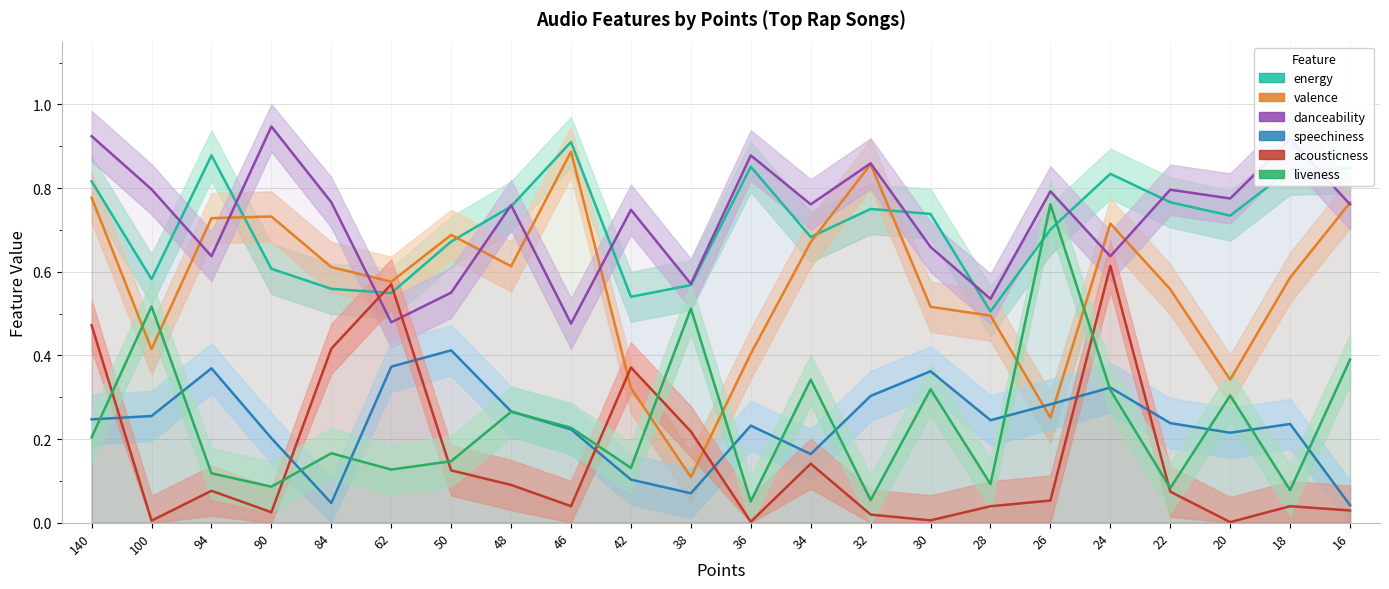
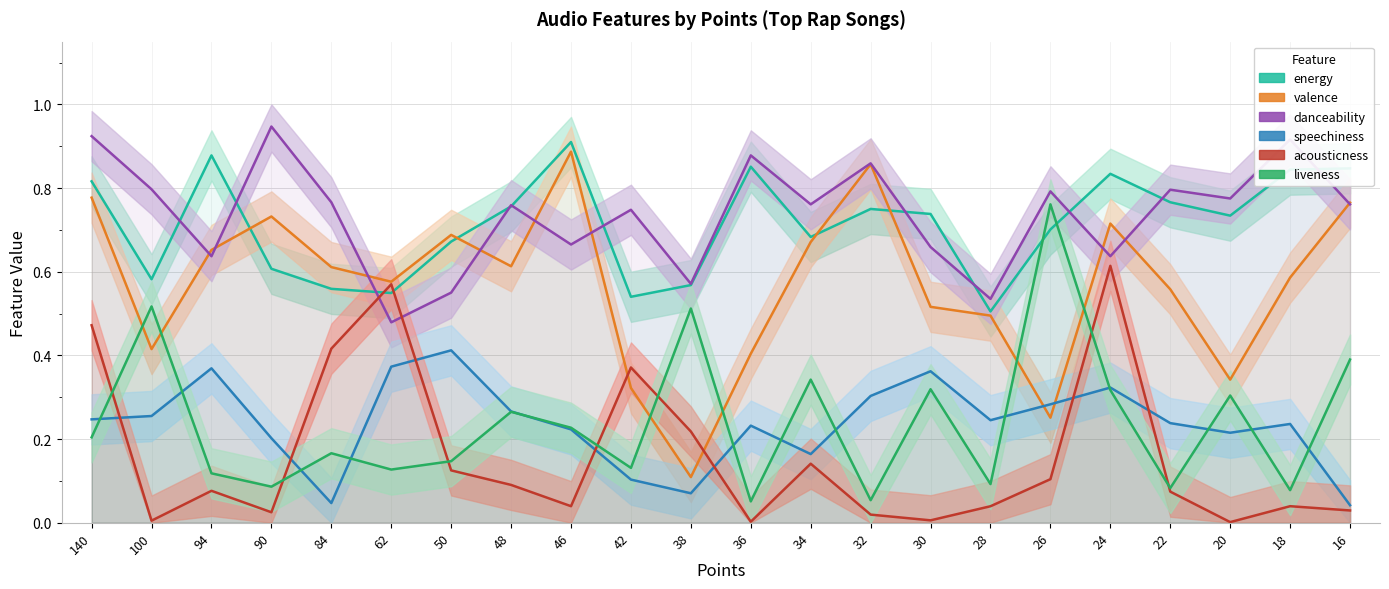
  {
    "energy": {
      "140": 0.82,
      "94": 0.88,
      "90": 0.61,
      "84": 0.56,
      "62": 0.55,
      "50": 0.67,
      "46": 0.91,
      "42": 0.54,
      "36": 0.85,
      "34": 0.68,
      "32": 0.75,
      "30": 0.74,
      "28": 0.51,
      "26": 0.70,
      "24": 0.83,
      "22": 0.77,
      "20": 0.73
    },
    "valence": {
      "140": 0.78,
      "100": 0.42,
-     "94": 0.73,
+     "94": 0.65,
      "90": 0.73,
      "84": 0.61,
      "50": 0.69,
      "48": 0.61,
      "46": 0.89,
      "42": 0.32,
      "38": 0.11,
      "36": 0.40,
      "34": 0.67,
      "30": 0.52,
      "28": 0.50,
      "26": 0.25,
      "24": 0.72,
      "22": 0.56,
      "20": 0.34,
      "18": 0.59
    },
    "danceability": {
      "140": 0.92,
      "100": 0.80,
      "94": 0.64,
      "90": 0.95,
      "84": 0.77,
      "62": 0.48,
      "50": 0.55,
-     "46": 0.48,
+     "46": 0.67,
      "42": 0.75,
      "36": 0.88,
      "34": 0.76,
      "30": 0.66,
      "28": 0.54,
      "26": 0.79,
      "24": 0.64,
      "22": 0.80,
      "20": 0.78
    },
    "speechiness": {
      "140": 0.25,
      "100": 0.26,
      "94": 0.37,
      "90": 0.20,
      "84": 0.05,
      "62": 0.37,
      "50": 0.41,
      "42": 0.10,
      "38": 0.07,
      "36": 0.23,
      "34": 0.16,
      "32": 0.30,
      "30": 0.36,
      "28": 0.25,
      "26": 0.28,
      "22": 0.24,
      "20": 0.22,
      "18": 0.24,
      "16": 0.04
    },
    "acousticness": {
      "140": 0.47,
      "100": 0.00,
      "94": 0.08,
      "90": 0.02,
      "84": 0.42,
      "50": 0.13,
      "48": 0.09,
      "46": 0.04,
      "42": 0.37,
      "38": 0.22,
      "36": 0.00,
      "34": 0.14,
      "32": 0.02,
      "30": 0.01,
      "28": 0.04,
-     "26": 0.05,
+     "26": 0.10,
      "24": 0.61,
      "22": 0.07,
      "20": 0.00,
      "18": 0.04,
      "16": 0.03
    },
    "liveness": {
      "140": 0.20,
      "100": 0.52,
      "94": 0.12,
      "84": 0.17,
      "62": 0.13,
      "50": 0.15,
      "42": 0.13,
      "38": 0.51,
      "36": 0.05,
      "34": 0.34,
      "32": 0.05,
      "30": 0.32,
      "28": 0.09,
      "22": 0.08,
      "20": 0.30,
      "18": 0.08,
      "16": 0.39
    }
  }
